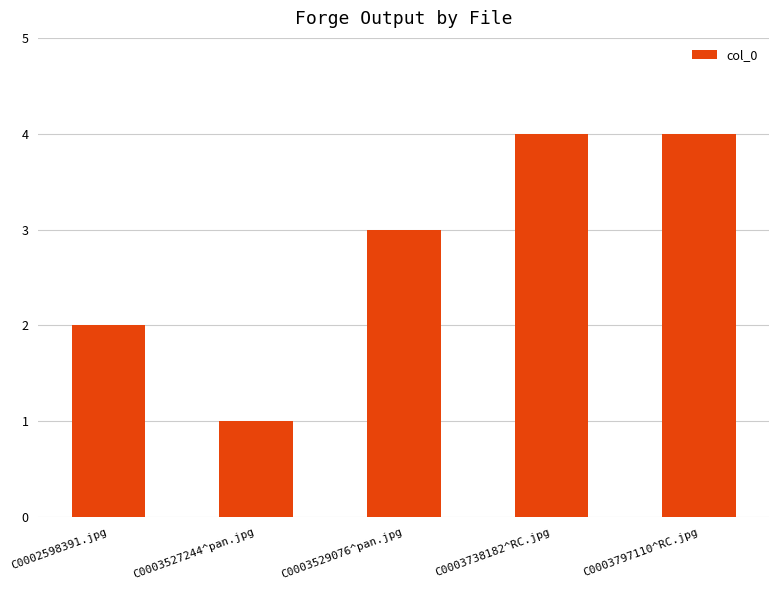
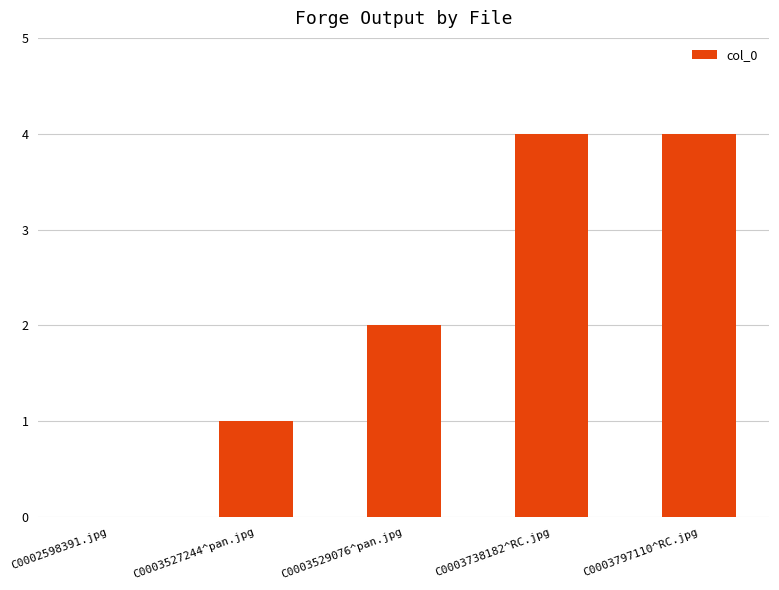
  {
-   "C0002598391.jpg": 2,
+   "C0002598391.jpg": 0,
    "C0003527244^pan.jpg": 1,
-   "C0003529076^pan.jpg": 3,
+   "C0003529076^pan.jpg": 2,
    "C0003738182^RC.jpg": 4,
    "C0003797110^RC.jpg": 4
  }
